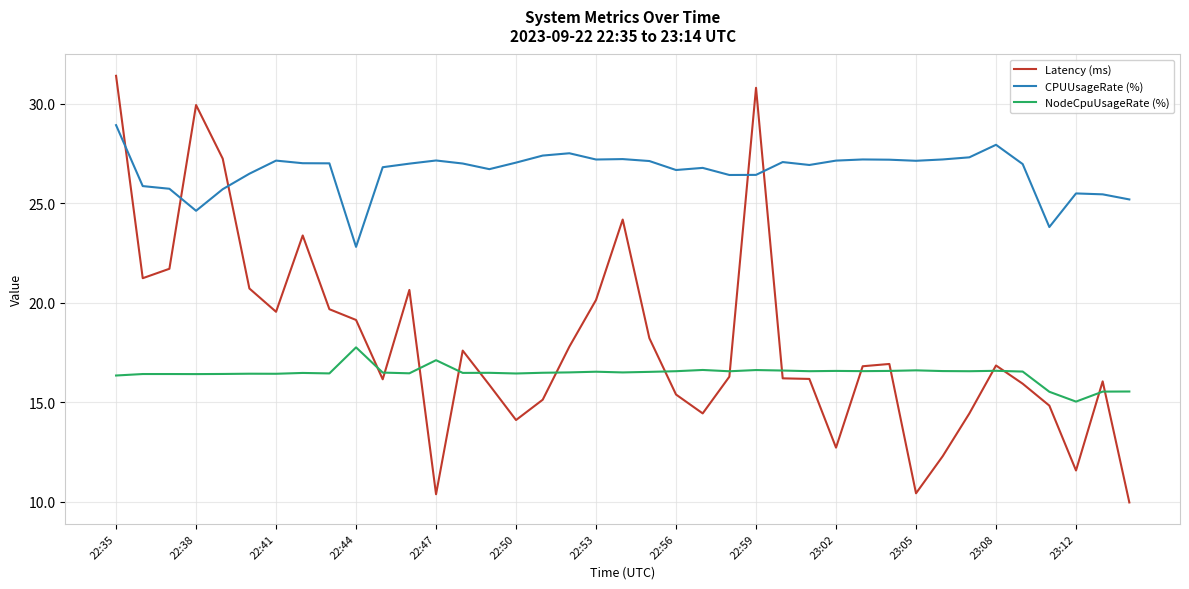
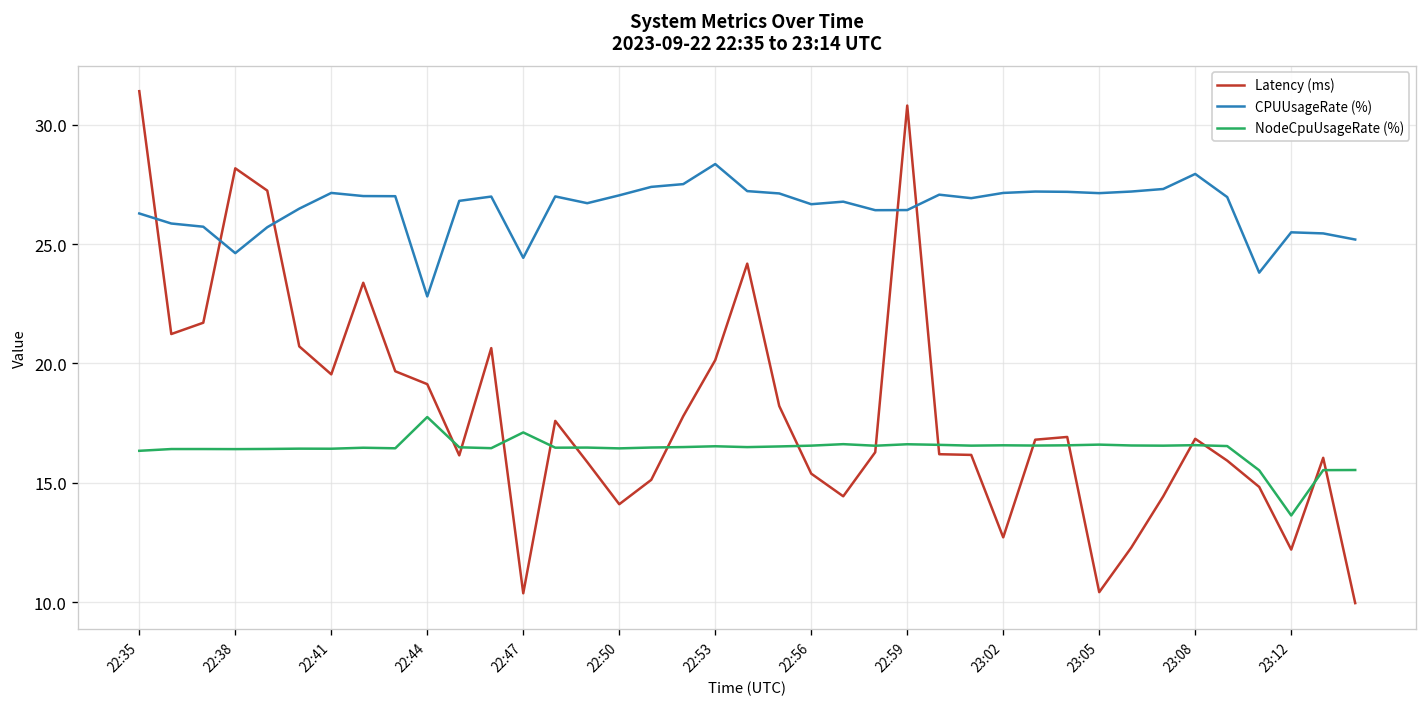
  {
    "Latency (ms)": {
      "22:35": 31.4,
-     "22:38": 29.9,
+     "22:38": 28.2,
      "22:41": 19.5,
      "22:44": 19.1,
      "22:47": 10.4,
      "22:50": 14.1,
      "22:53": 20.1,
      "22:56": 15.4,
      "22:59": 30.8,
      "23:02": 12.7,
      "23:05": 10.4,
      "23:08": 16.8,
-     "23:12": 11.6
+     "23:12": 12.2
    },
    "CPUUsageRate (%)": {
-     "22:35": 28.9,
+     "22:35": 26.3,
      "22:38": 24.6,
      "22:41": 27.1,
      "22:44": 22.8,
-     "22:47": 27.2,
+     "22:47": 24.4,
      "22:50": 27.0,
-     "22:53": 27.2,
+     "22:53": 28.4,
      "22:56": 26.7,
      "22:59": 26.4,
      "23:02": 27.1,
      "23:05": 27.1,
      "23:08": 27.9,
      "23:12": 25.5
    },
    "NodeCpuUsageRate (%)": {
      "22:35": 16.3,
      "22:38": 16.4,
      "22:41": 16.4,
      "22:44": 17.8,
      "22:47": 17.1,
      "22:50": 16.4,
      "22:53": 16.5,
      "22:56": 16.6,
      "22:59": 16.6,
      "23:02": 16.6,
      "23:05": 16.6,
      "23:08": 16.6,
-     "23:12": 15.0
+     "23:12": 13.6
    }
  }
